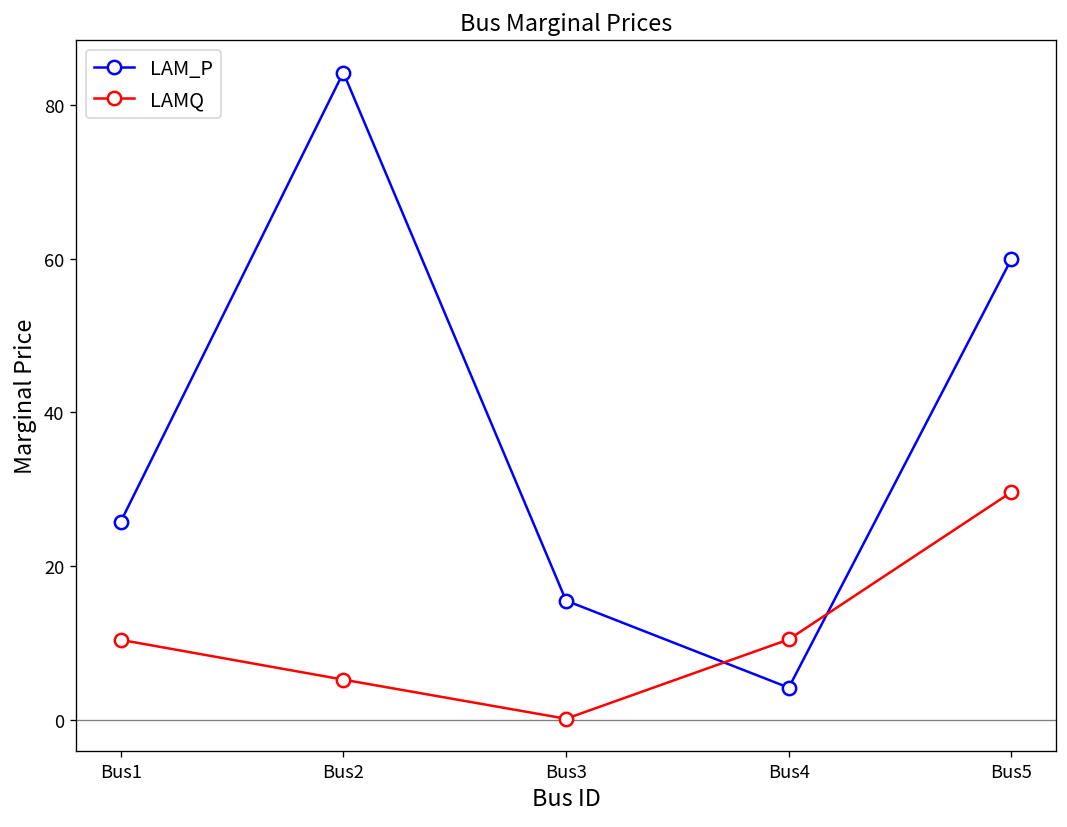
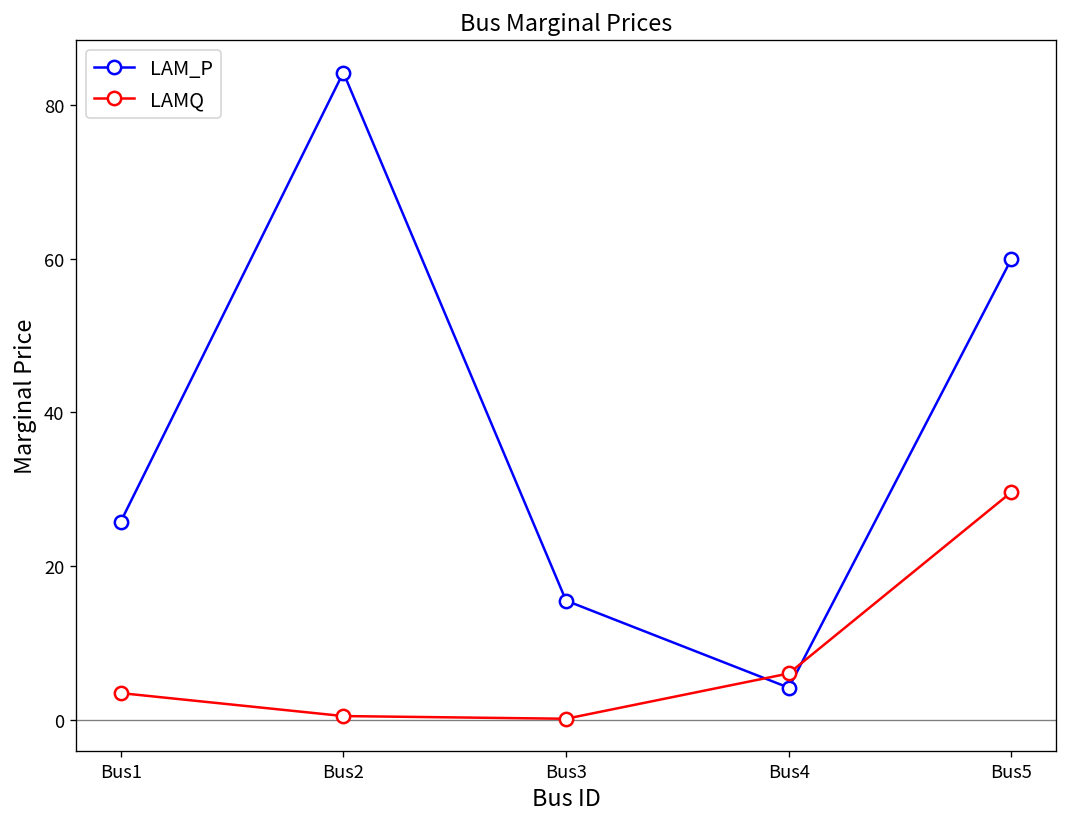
  {
    "LAM_P": {
      "Bus1": 26,
      "Bus2": 84,
      "Bus3": 16,
      "Bus4": 4,
      "Bus5": 60
    },
    "LAMQ": {
-     "Bus1": 10,
-     "Bus2": 5,
+     "Bus1": 3,
+     "Bus2": 0,
      "Bus3": 0,
-     "Bus4": 10,
+     "Bus4": 6,
      "Bus5": 30
    }
  }
